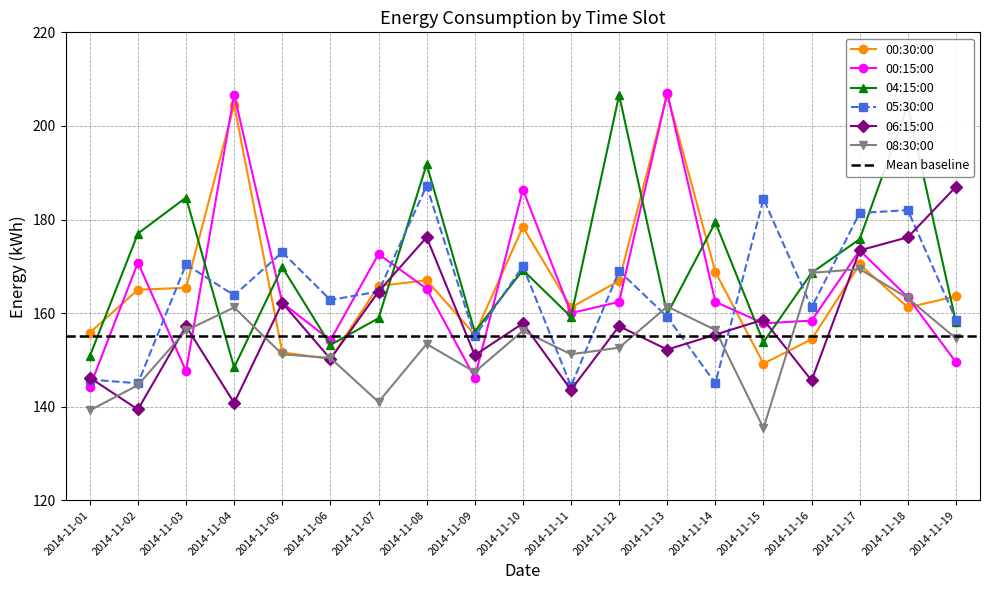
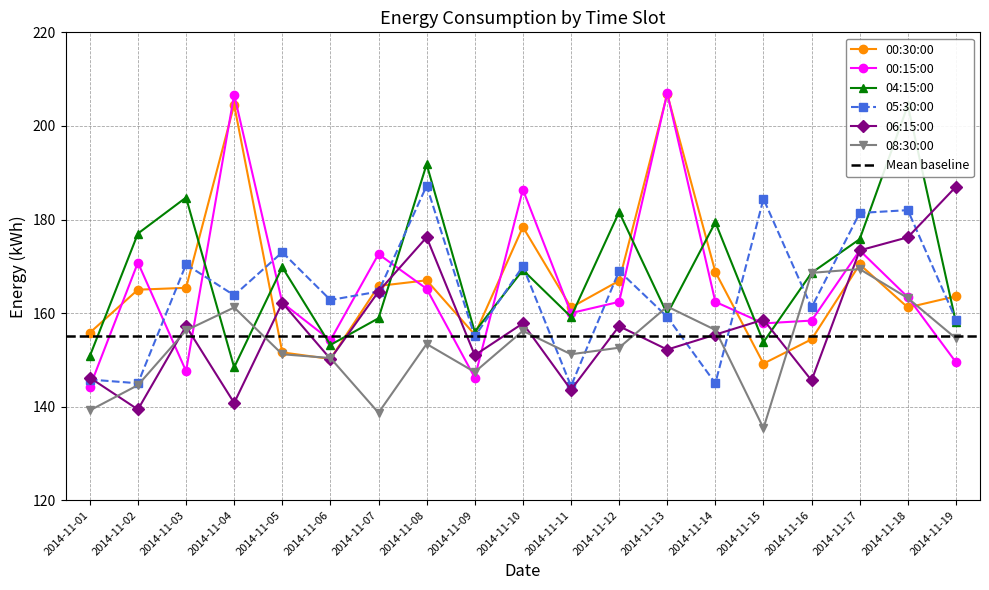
  {
    "00:30:00": {
      "2014-11-01": 156,
      "2014-11-02": 165,
      "2014-11-03": 165,
      "2014-11-04": 205,
      "2014-11-07": 166,
      "2014-11-08": 167,
      "2014-11-10": 178,
      "2014-11-11": 161,
      "2014-11-12": 167,
      "2014-11-14": 169,
      "2014-11-15": 149,
      "2014-11-16": 154,
      "2014-11-17": 170,
      "2014-11-18": 161,
      "2014-11-19": 164
    },
    "00:15:00": {
      "2014-11-01": 144,
      "2014-11-02": 171,
      "2014-11-03": 148,
      "2014-11-04": 207,
      "2014-11-06": 154,
      "2014-11-07": 173,
      "2014-11-08": 165,
      "2014-11-09": 146,
      "2014-11-10": 186,
      "2014-11-11": 160,
      "2014-11-12": 162,
      "2014-11-14": 162,
      "2014-11-15": 158,
      "2014-11-16": 158,
      "2014-11-19": 150
    },
    "04:15:00": {
      "2014-11-01": 151,
      "2014-11-02": 177,
      "2014-11-03": 185,
      "2014-11-04": 148,
      "2014-11-05": 170,
      "2014-11-06": 153,
      "2014-11-07": 159,
      "2014-11-08": 192,
      "2014-11-09": 156,
      "2014-11-10": 169,
      "2014-11-11": 159,
-     "2014-11-12": 207,
+     "2014-11-12": 182,
      "2014-11-13": 160,
      "2014-11-14": 179,
      "2014-11-15": 154,
      "2014-11-17": 176,
      "2014-11-19": 158
    },
    "05:30:00": {
      "2014-11-03": 170,
      "2014-11-04": 164,
      "2014-11-05": 173,
      "2014-11-06": 163,
      "2014-11-08": 187,
      "2014-11-10": 170,
      "2014-11-11": 144,
      "2014-11-12": 169,
      "2014-11-13": 159,
      "2014-11-14": 145,
      "2014-11-15": 184,
      "2014-11-16": 161,
      "2014-11-17": 181,
      "2014-11-18": 182,
      "2014-11-19": 159
    },
    "06:15:00": {
      "2014-11-02": 139,
      "2014-11-03": 157,
      "2014-11-04": 141,
      "2014-11-08": 176,
      "2014-11-09": 151,
      "2014-11-10": 158,
      "2014-11-11": 144,
      "2014-11-12": 157,
      "2014-11-13": 152,
      "2014-11-14": 155,
      "2014-11-15": 159,
      "2014-11-16": 146,
      "2014-11-18": 176,
      "2014-11-19": 187
    },
    "08:30:00": {
      "2014-11-01": 139,
      "2014-11-03": 156,
      "2014-11-04": 161,
-     "2014-11-07": 141,
+     "2014-11-07": 139,
      "2014-11-08": 153,
      "2014-11-09": 147,
      "2014-11-10": 156,
      "2014-11-11": 151,
      "2014-11-12": 153,
      "2014-11-13": 161,
      "2014-11-14": 156,
      "2014-11-15": 135,
      "2014-11-17": 169,
      "2014-11-19": 155
    }
  }
